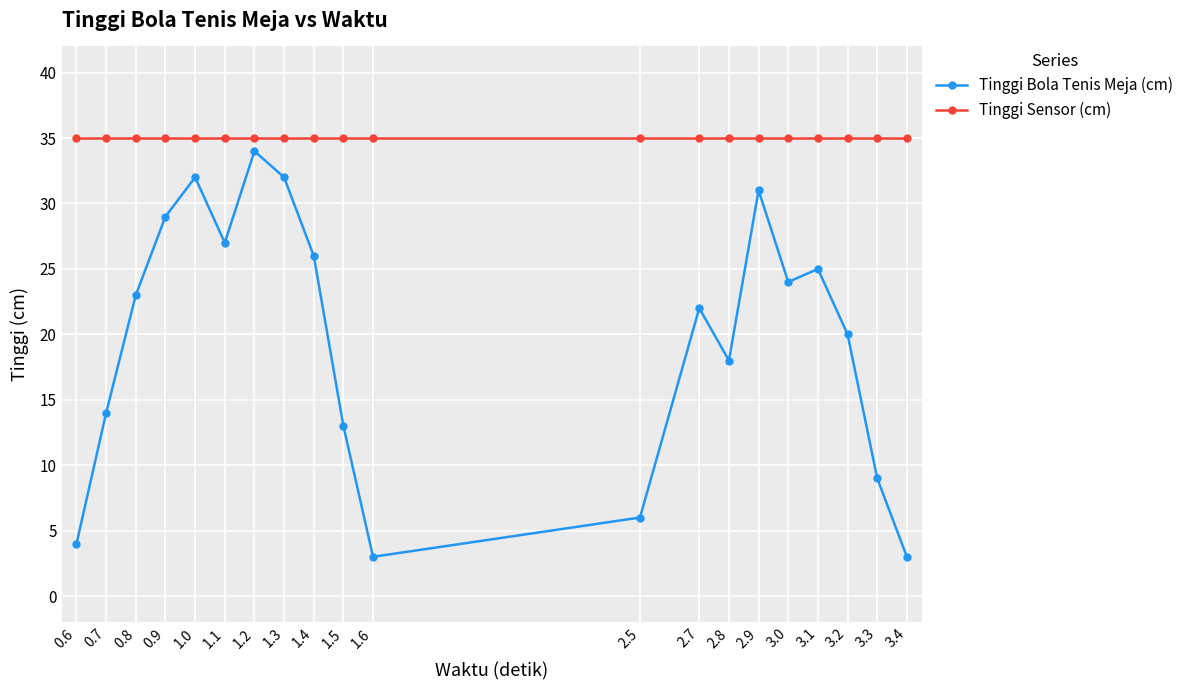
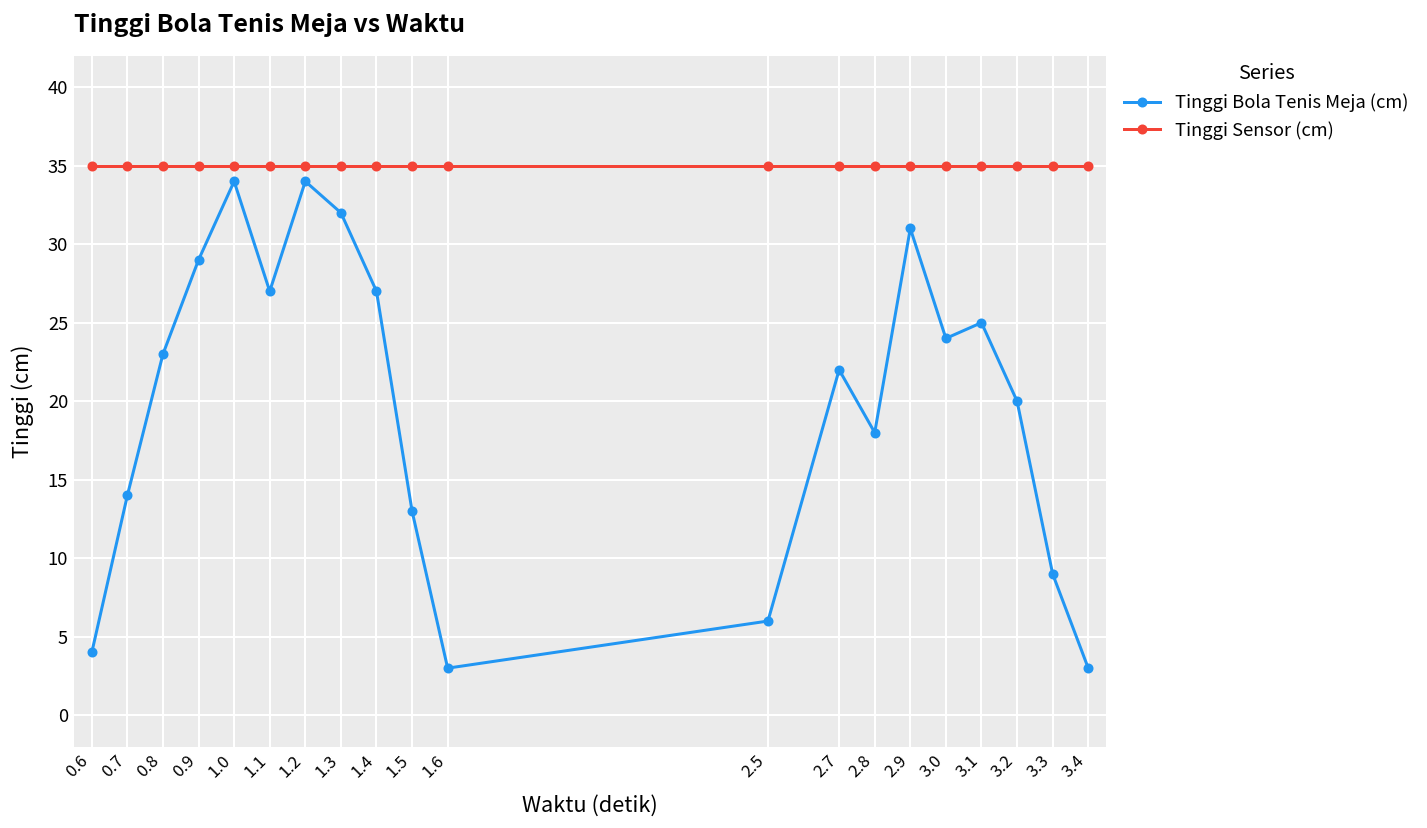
  {
    "Tinggi Bola Tenis Meja (cm)": {
      "0.6": 4,
      "0.7": 14,
      "0.8": 23,
      "0.9": 29,
-     "1.0": 32,
+     "1.0": 34,
      "1.1": 27,
      "1.2": 34,
      "1.3": 32,
-     "1.4": 26,
+     "1.4": 27,
      "1.5": 13,
      "1.6": 3,
      "2.5": 6,
      "2.7": 22,
      "2.8": 18,
      "2.9": 31,
      "3.0": 24,
      "3.1": 25,
      "3.2": 20,
      "3.3": 9,
      "3.4": 3
    },
    "Tinggi Sensor (cm)": {
      "0.6": 35,
      "0.7": 35,
      "0.8": 35,
      "0.9": 35,
      "1.0": 35,
      "1.1": 35,
      "1.2": 35,
      "1.3": 35,
      "1.4": 35,
      "1.5": 35,
      "1.6": 35,
      "2.5": 35,
      "2.7": 35,
      "2.8": 35,
      "2.9": 35,
      "3.0": 35,
      "3.1": 35,
      "3.2": 35,
      "3.3": 35,
      "3.4": 35
    }
  }
